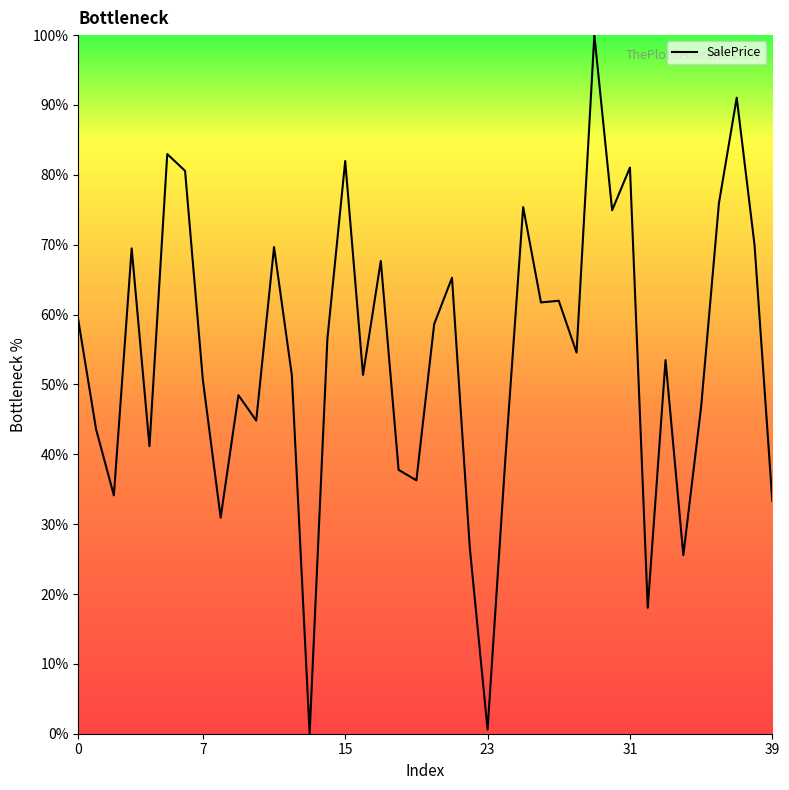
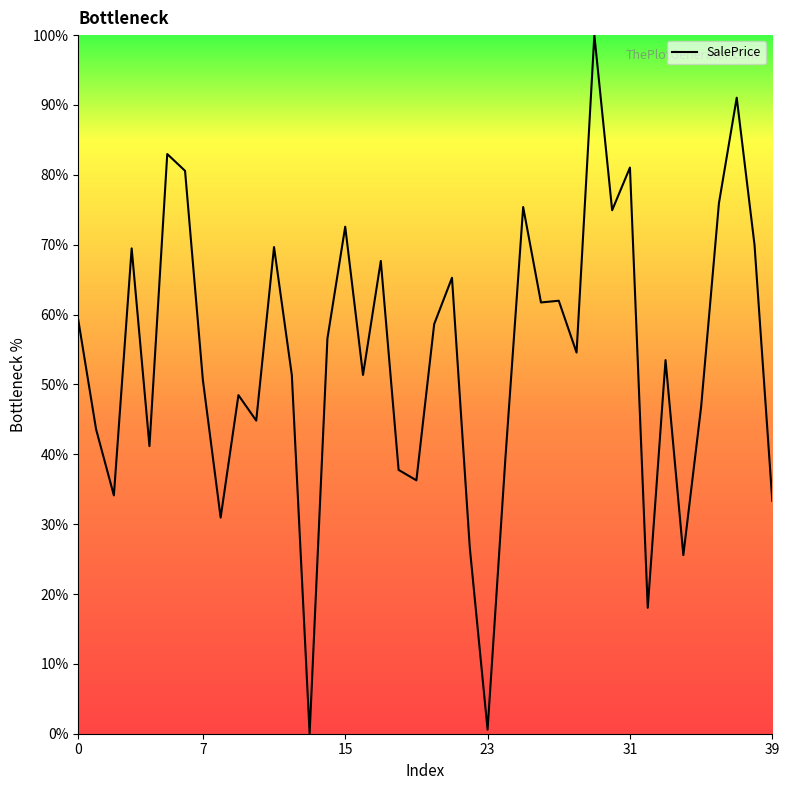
  {
    "0": "59%",
    "7": "51%",
-   "15": "82%",
+   "15": "73%",
    "23": "1%",
    "31": "81%",
    "39": "33%"
  }
